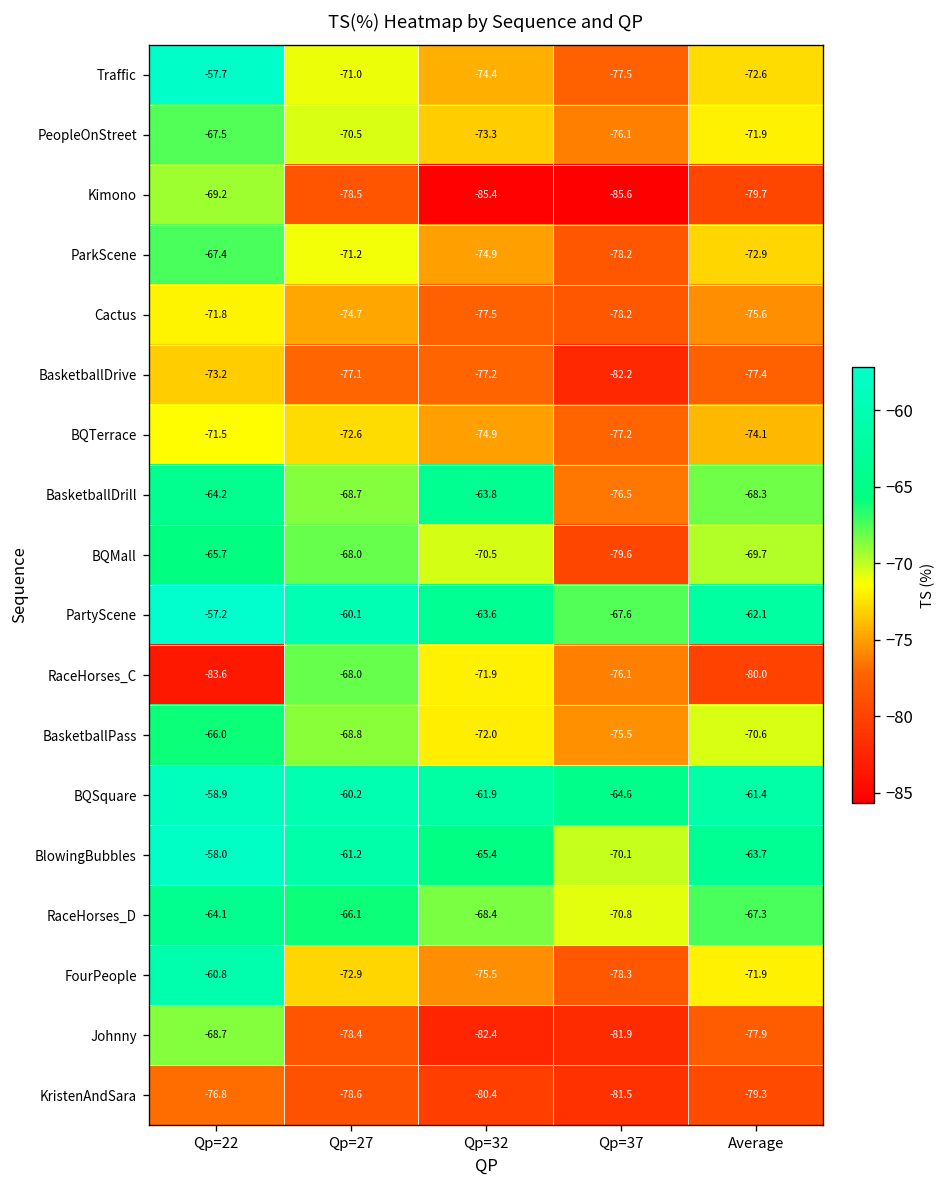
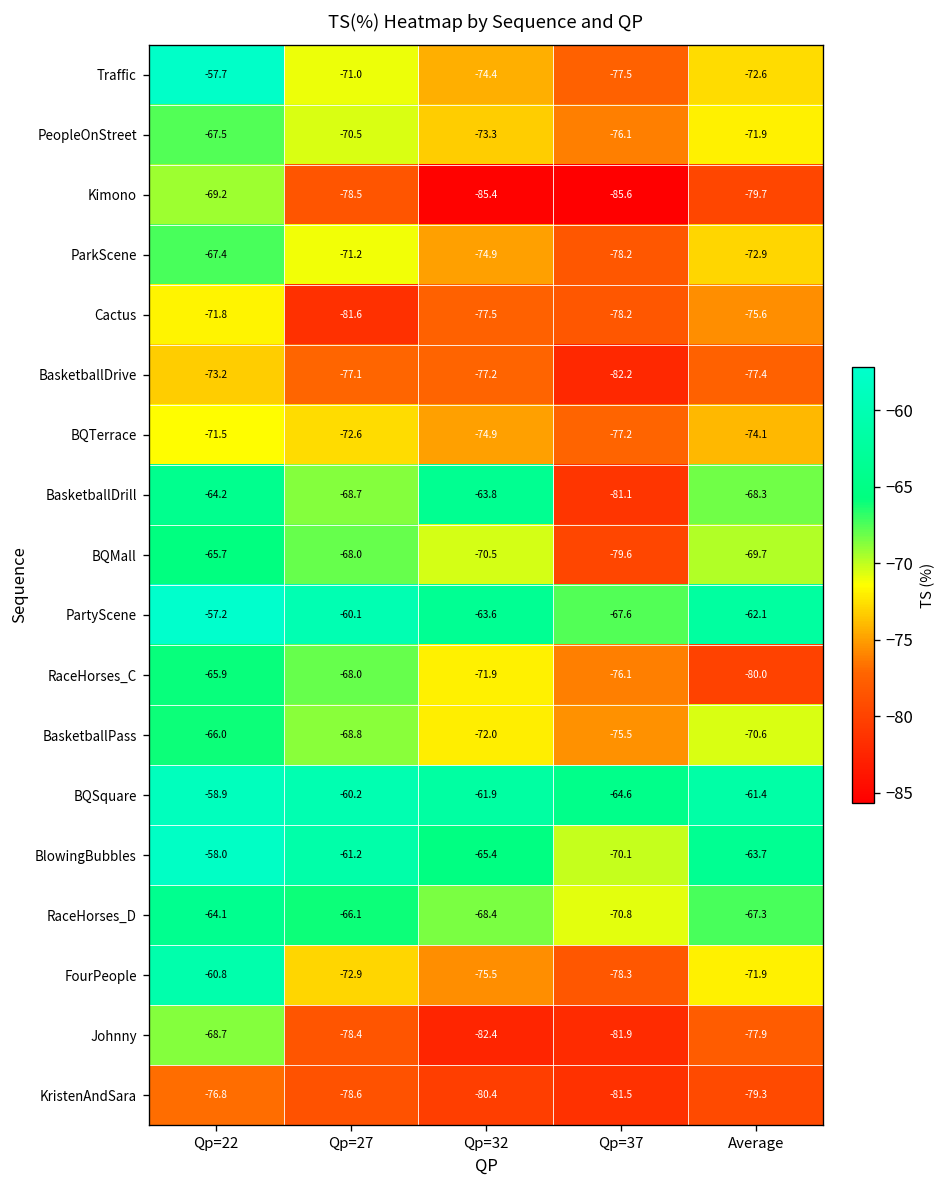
  {
    "Traffic": {
      "Qp=22": -57.7,
      "Qp=27": -71.0,
      "Qp=32": -74.4,
      "Qp=37": -77.5,
      "Average": -72.6
    },
    "PeopleOnStreet": {
      "Qp=22": -67.5,
      "Qp=27": -70.5,
      "Qp=32": -73.3,
      "Qp=37": -76.1,
      "Average": -71.9
    },
    "Kimono": {
      "Qp=22": -69.2,
      "Qp=27": -78.5,
      "Qp=32": -85.4,
      "Qp=37": -85.6,
      "Average": -79.7
    },
    "ParkScene": {
      "Qp=22": -67.4,
      "Qp=27": -71.2,
      "Qp=32": -74.9,
      "Qp=37": -78.2,
      "Average": -72.9
    },
    "Cactus": {
      "Qp=22": -71.8,
-     "Qp=27": -74.7,
+     "Qp=27": -81.6,
      "Qp=32": -77.5,
      "Qp=37": -78.2,
      "Average": -75.6
    },
    "BasketballDrive": {
      "Qp=22": -73.2,
      "Qp=27": -77.1,
      "Qp=32": -77.2,
      "Qp=37": -82.2,
      "Average": -77.4
    },
    "BQTerrace": {
      "Qp=22": -71.5,
      "Qp=27": -72.6,
      "Qp=32": -74.9,
      "Qp=37": -77.2,
      "Average": -74.1
    },
    "BasketballDrill": {
      "Qp=22": -64.2,
      "Qp=27": -68.7,
      "Qp=32": -63.8,
-     "Qp=37": -76.5,
+     "Qp=37": -81.1,
      "Average": -68.3
    },
    "BQMall": {
      "Qp=22": -65.7,
      "Qp=27": -68.0,
      "Qp=32": -70.5,
      "Qp=37": -79.6,
      "Average": -69.7
    },
    "PartyScene": {
      "Qp=22": -57.2,
      "Qp=27": -60.1,
      "Qp=32": -63.6,
      "Qp=37": -67.6,
      "Average": -62.1
    },
    "RaceHorses_C": {
-     "Qp=22": -83.6,
+     "Qp=22": -65.9,
      "Qp=27": -68.0,
      "Qp=32": -71.9,
      "Qp=37": -76.1,
      "Average": -80.0
    },
    "BasketballPass": {
      "Qp=22": -66.0,
      "Qp=27": -68.8,
      "Qp=32": -72.0,
      "Qp=37": -75.5,
      "Average": -70.6
    },
    "BQSquare": {
      "Qp=22": -58.9,
      "Qp=27": -60.2,
      "Qp=32": -61.9,
      "Qp=37": -64.6,
      "Average": -61.4
    },
    "BlowingBubbles": {
      "Qp=22": -58.0,
      "Qp=27": -61.2,
      "Qp=32": -65.4,
      "Qp=37": -70.1,
      "Average": -63.7
    },
    "RaceHorses_D": {
      "Qp=22": -64.1,
      "Qp=27": -66.1,
      "Qp=32": -68.4,
      "Qp=37": -70.8,
      "Average": -67.3
    },
    "FourPeople": {
      "Qp=22": -60.8,
      "Qp=27": -72.9,
      "Qp=32": -75.5,
      "Qp=37": -78.3,
      "Average": -71.9
    },
    "Johnny": {
      "Qp=22": -68.7,
      "Qp=27": -78.4,
      "Qp=32": -82.4,
      "Qp=37": -81.9,
      "Average": -77.9
    },
    "KristenAndSara": {
      "Qp=22": -76.8,
      "Qp=27": -78.6,
      "Qp=32": -80.4,
      "Qp=37": -81.5,
      "Average": -79.3
    }
  }
